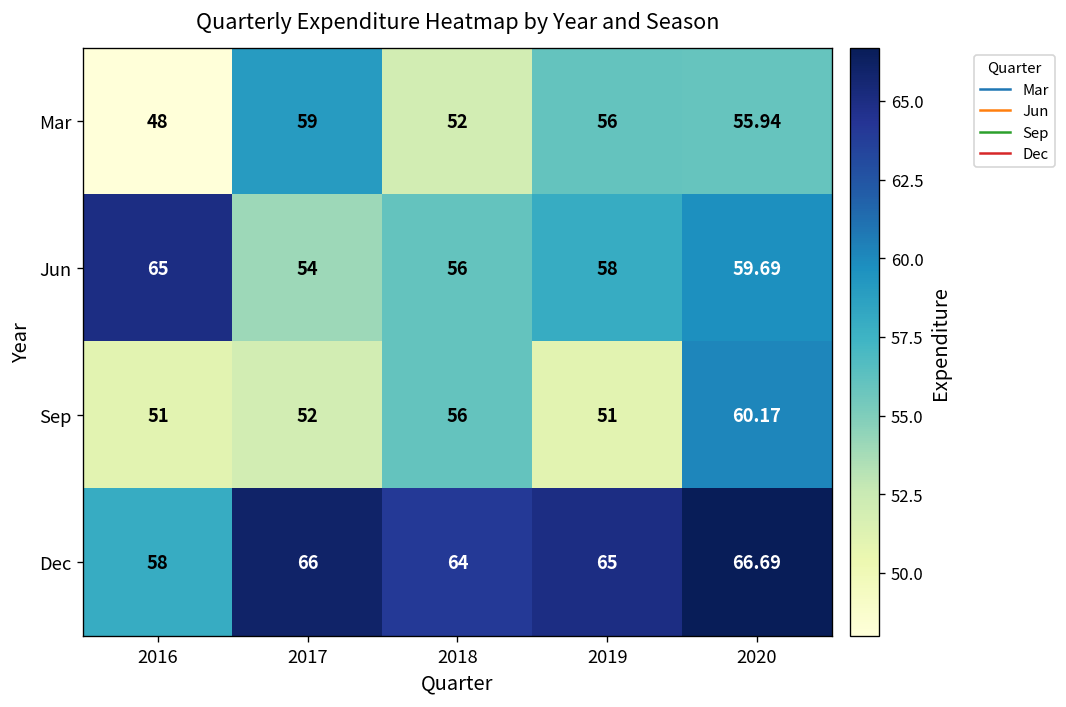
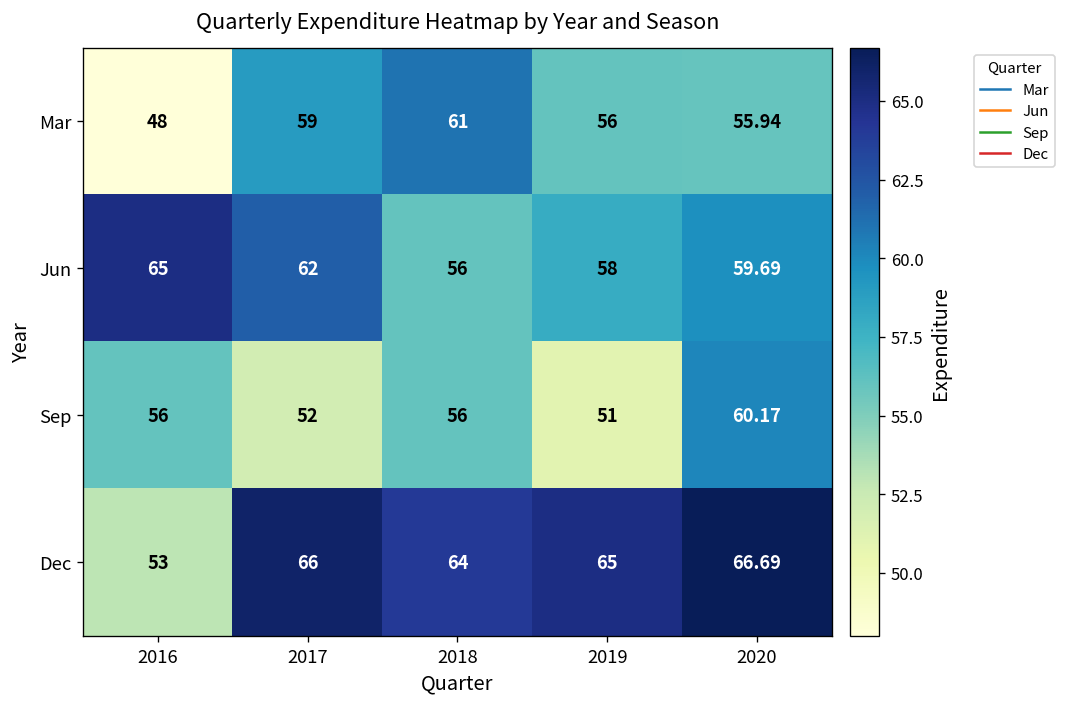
  {
    "Mar": {
      "2016": 48,
      "2017": 59,
-     "2018": 52,
+     "2018": 61,
      "2019": 56,
      "2020": 55.94
    },
    "Jun": {
      "2016": 65,
-     "2017": 54,
+     "2017": 62,
      "2018": 56,
      "2019": 58,
      "2020": 59.69
    },
    "Sep": {
-     "2016": 51,
+     "2016": 56,
      "2017": 52,
      "2018": 56,
      "2019": 51,
      "2020": 60.17
    },
    "Dec": {
-     "2016": 58,
+     "2016": 53,
      "2017": 66,
      "2018": 64,
      "2019": 65,
      "2020": 66.69
    }
  }
